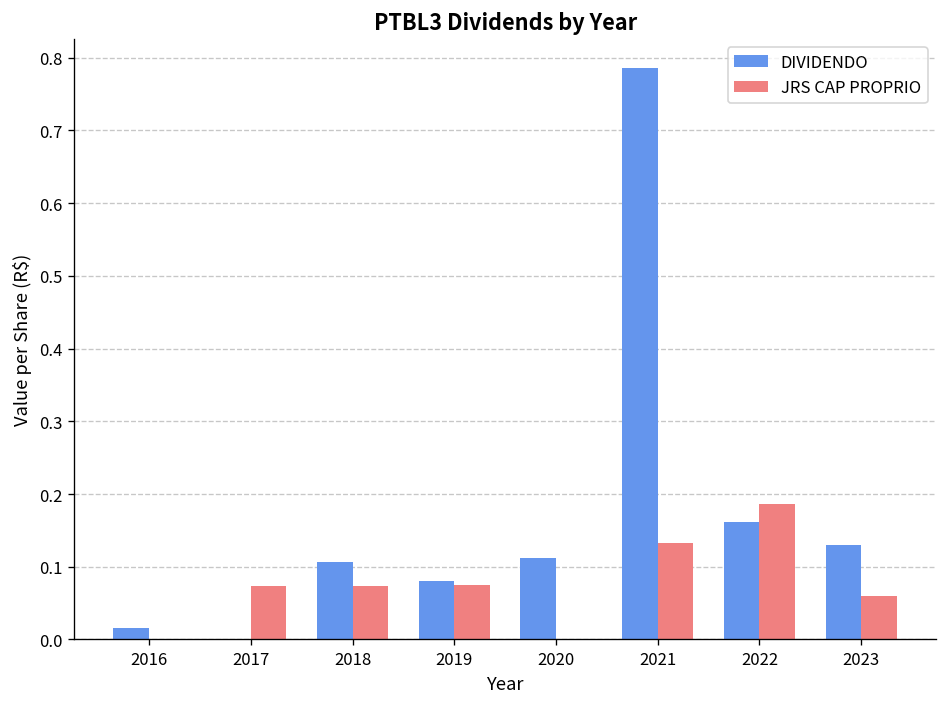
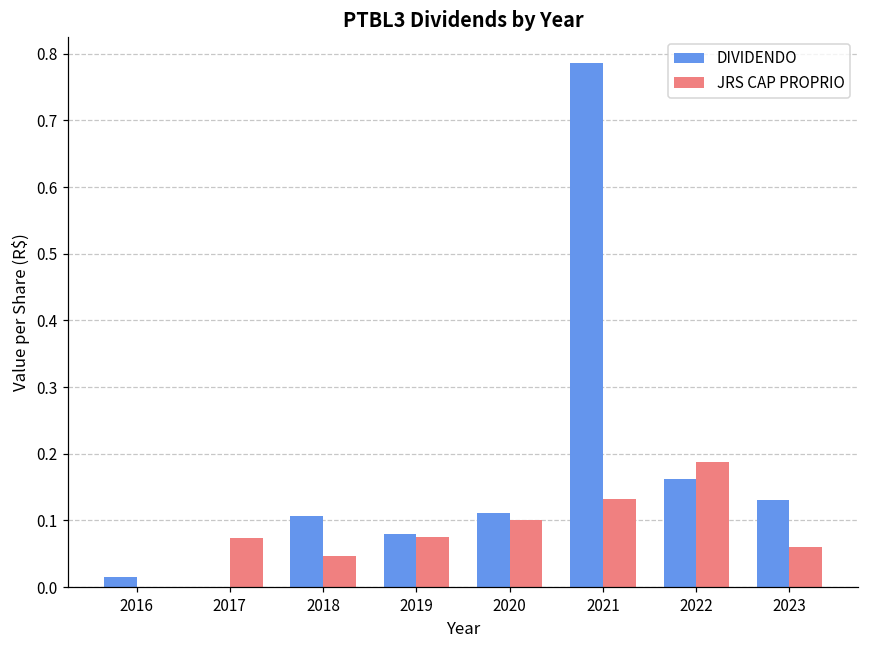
  {
    "DIVIDENDO": {
      "2016": 0.02,
      "2017": 0.00,
      "2018": 0.11,
      "2019": 0.08,
      "2020": 0.11,
      "2021": 0.79,
      "2022": 0.16,
      "2023": 0.13
    },
    "JRS CAP PROPRIO": {
      "2016": 0.00,
      "2017": 0.07,
-     "2018": 0.07,
+     "2018": 0.05,
      "2019": 0.07,
-     "2020": 0.0,
+     "2020": 0.1,
      "2021": 0.13,
      "2022": 0.19,
      "2023": 0.06
    }
  }
